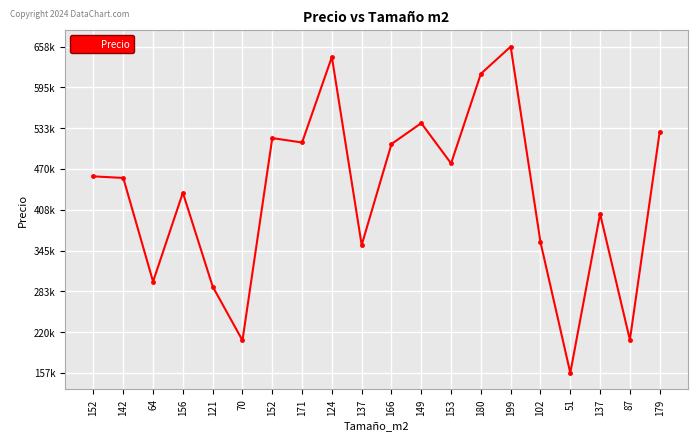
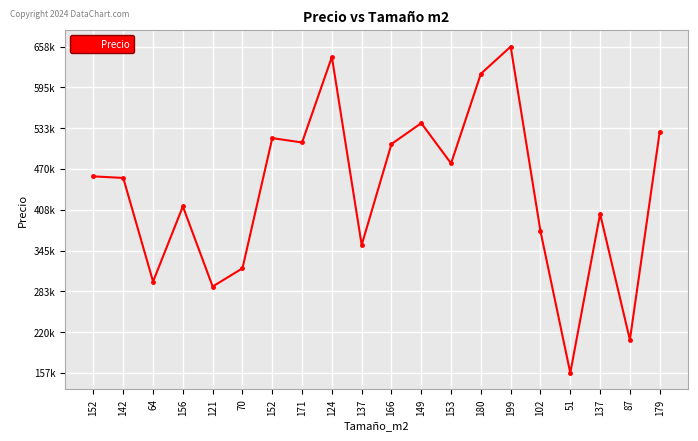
  {
    "142": 460000,
    "64": 300000,
-   "156": 430000,
+   "156": 410000,
    "121": 290000,
-   "70": 210000,
+   "70": 320000,
    "171": 510000,
    "124": 640000,
    "166": 510000,
    "149": 540000,
    "153": 480000,
    "180": 620000,
    "199": 660000,
-   "102": 360000,
+   "102": 370000,
    "51": 160000,
    "87": 210000,
    "179": 530000
  }
